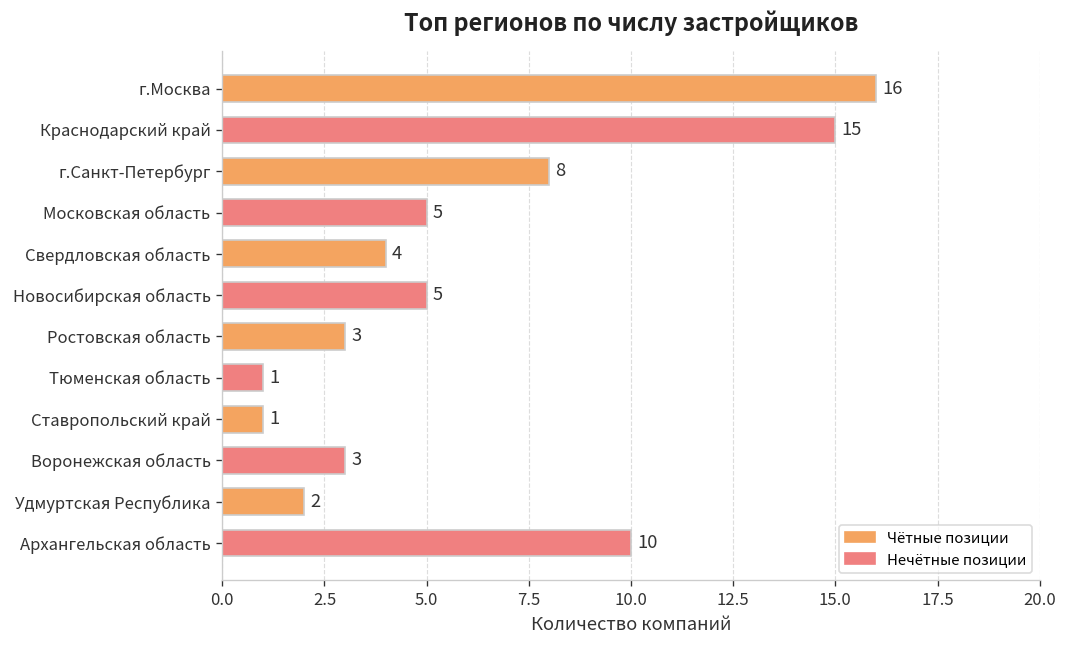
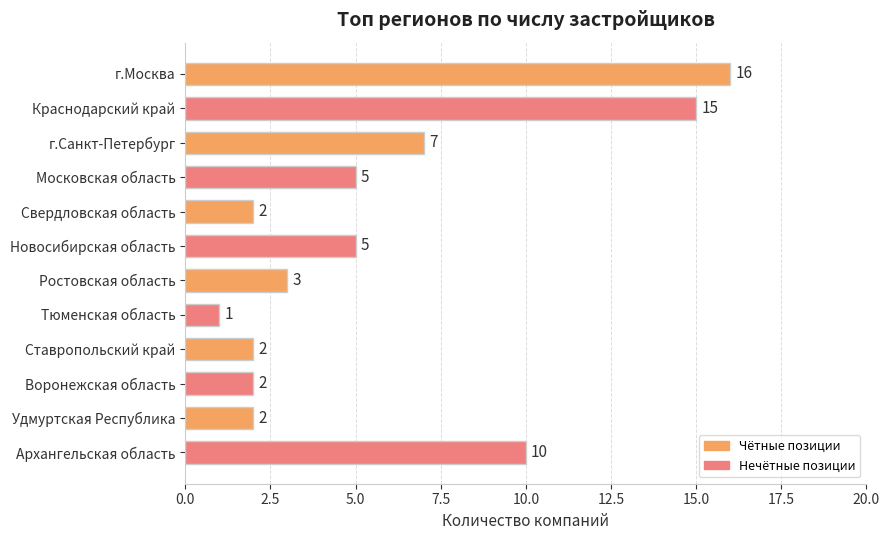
  {
    "г.Москва": 16,
    "Краснодарский край": 15,
-   "г.Санкт-Петербург": 8,
+   "г.Санкт-Петербург": 7,
    "Московская область": 5,
-   "Свердловская область": 4,
+   "Свердловская область": 2,
    "Новосибирская область": 5,
    "Ростовская область": 3,
    "Тюменская область": 1,
-   "Ставропольский край": 1,
-   "Воронежская область": 3,
+   "Ставропольский край": 2,
+   "Воронежская область": 2,
    "Удмуртская Республика": 2,
    "Архангельская область": 10
  }
